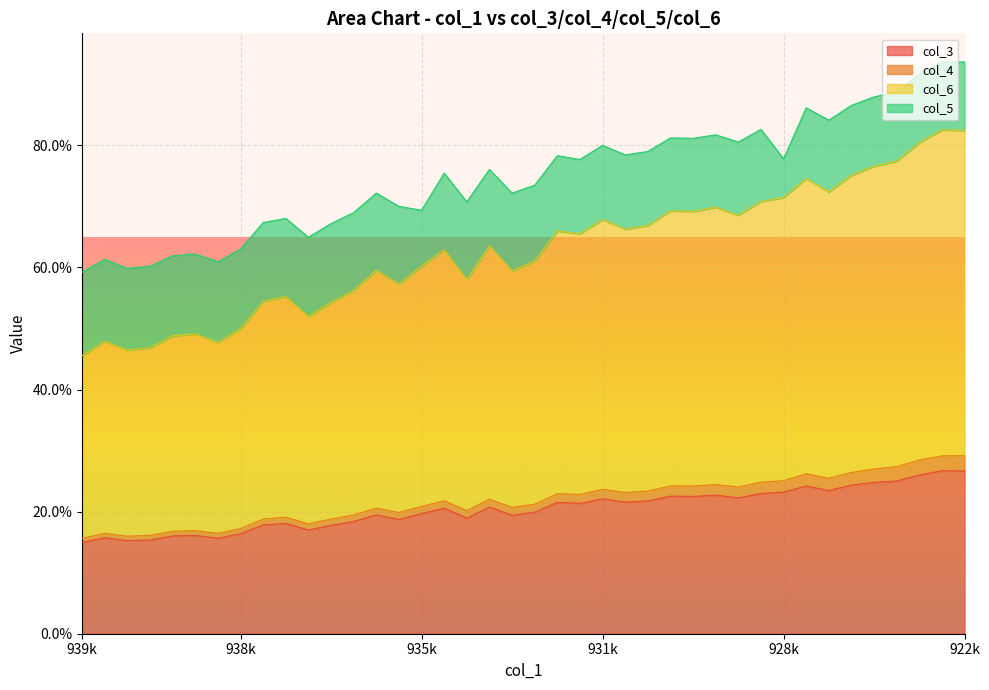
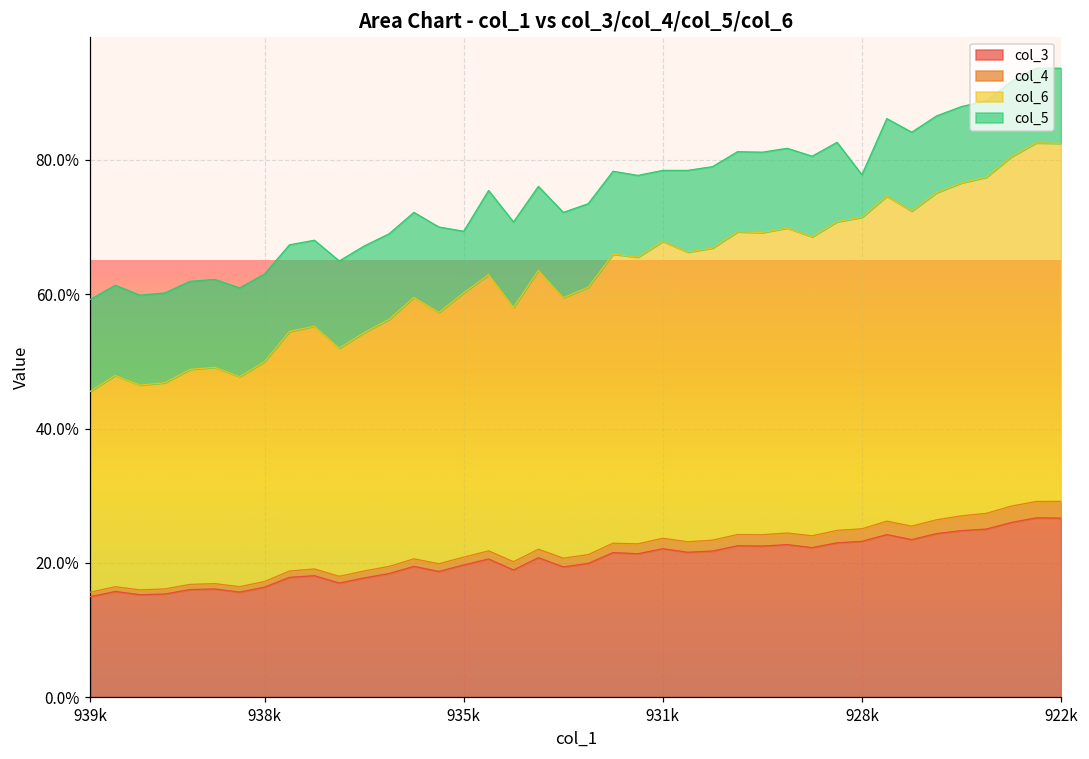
  {
    "col_6": {
      "939k": "30%",
      "938k": "33%",
      "935k": "39%",
      "931k": "44%",
      "928k": "46%",
      "922k": "53%"
    },
    "col_5": {
      "939k": "14%",
      "938k": "13%",
      "935k": "9%",
-     "931k": "12%",
+     "931k": "11%",
      "928k": "6%",
      "922k": "11%"
    }
  }
